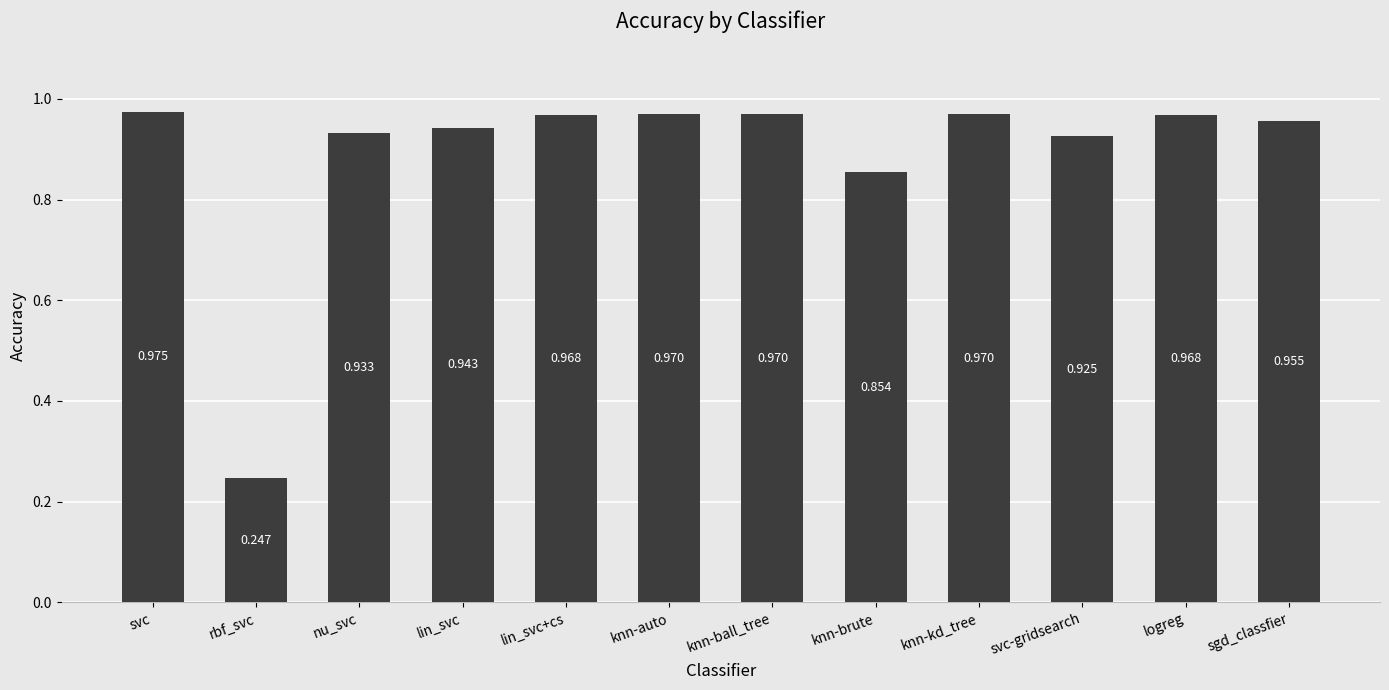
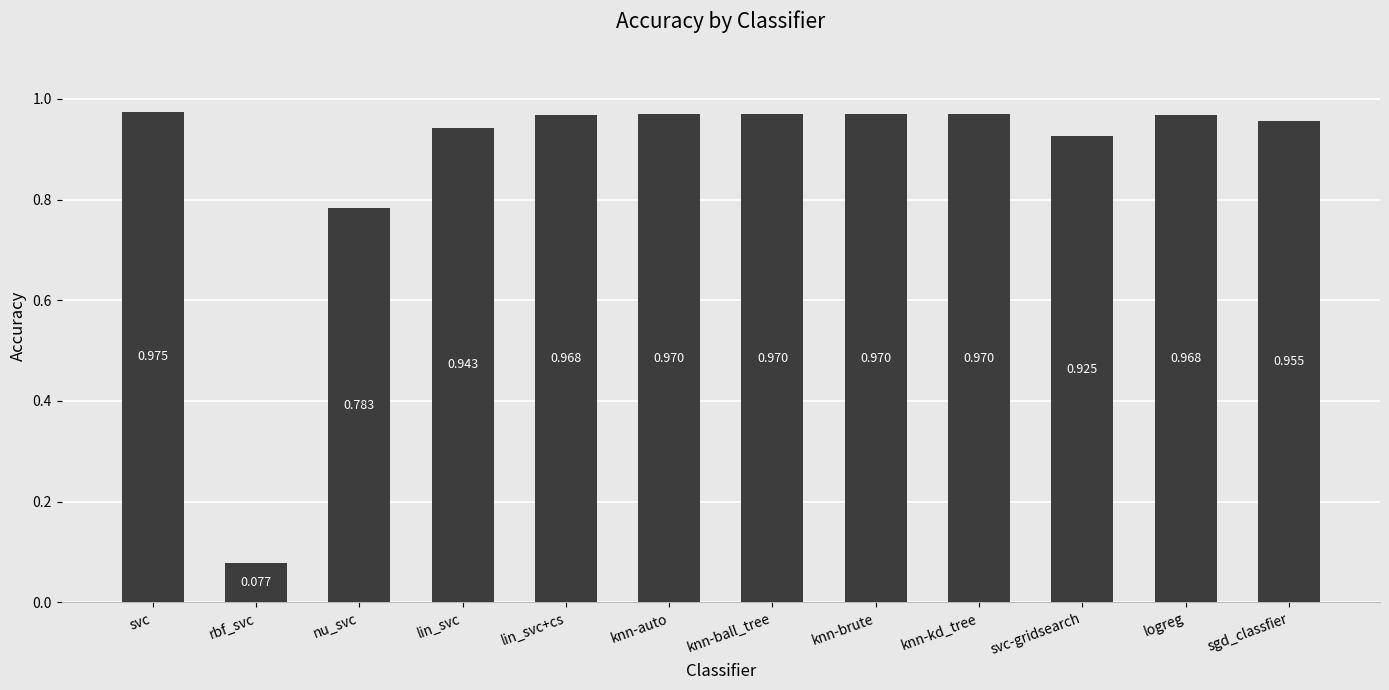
  {
    "svc": 0.975,
-   "rbf_svc": 0.247,
-   "nu_svc": 0.933,
+   "rbf_svc": 0.077,
+   "nu_svc": 0.783,
    "lin_svc": 0.943,
    "lin_svc+cs": 0.968,
    "knn-auto": 0.970,
    "knn-ball_tree": 0.970,
-   "knn-brute": 0.854,
+   "knn-brute": 0.970,
    "knn-kd_tree": 0.970,
    "svc-gridsearch": 0.925,
    "logreg": 0.968,
    "sgd_classfier": 0.955
  }
